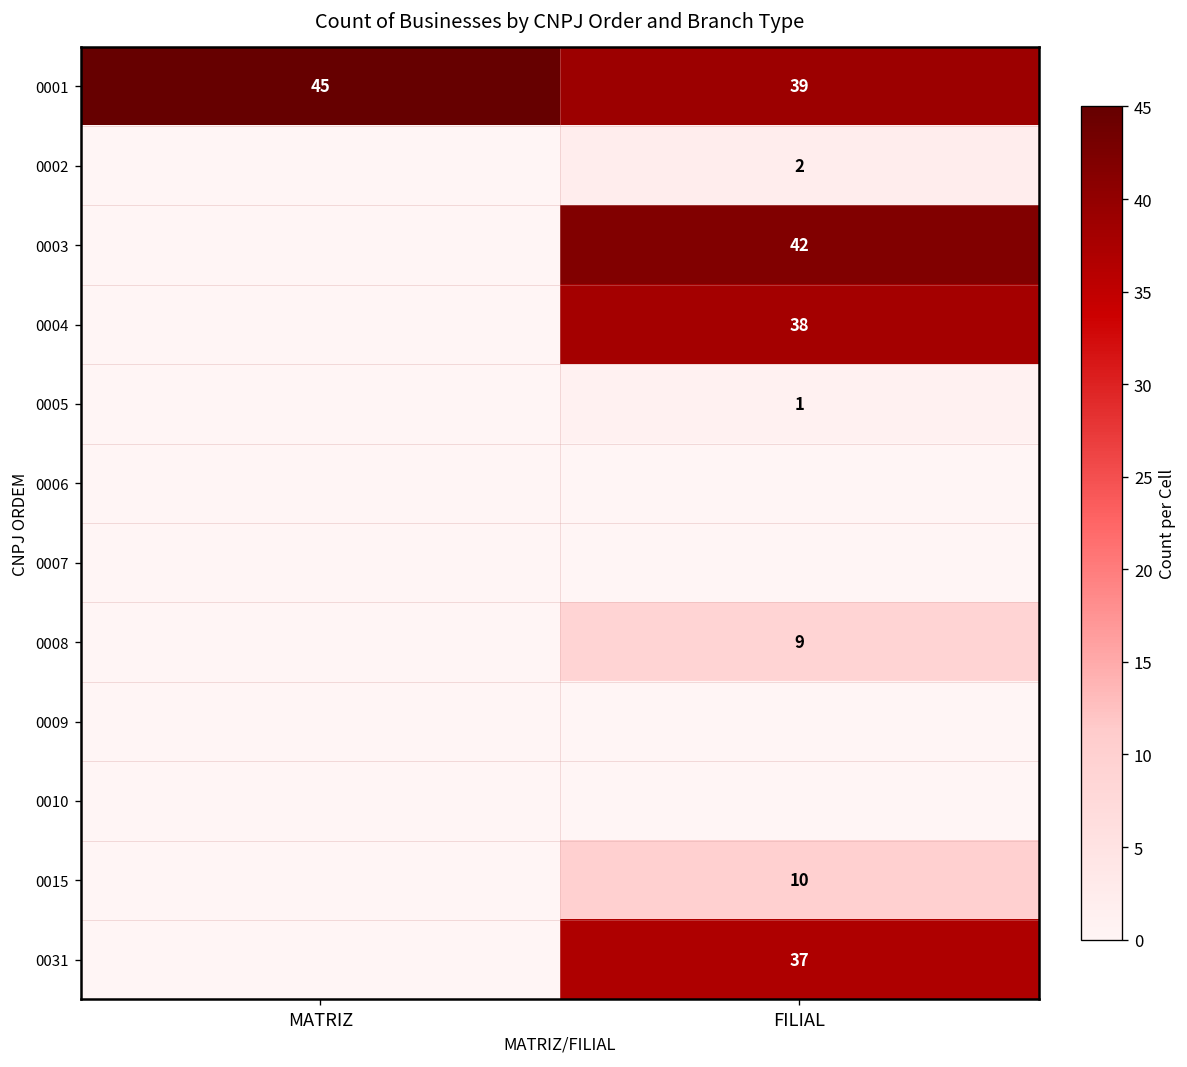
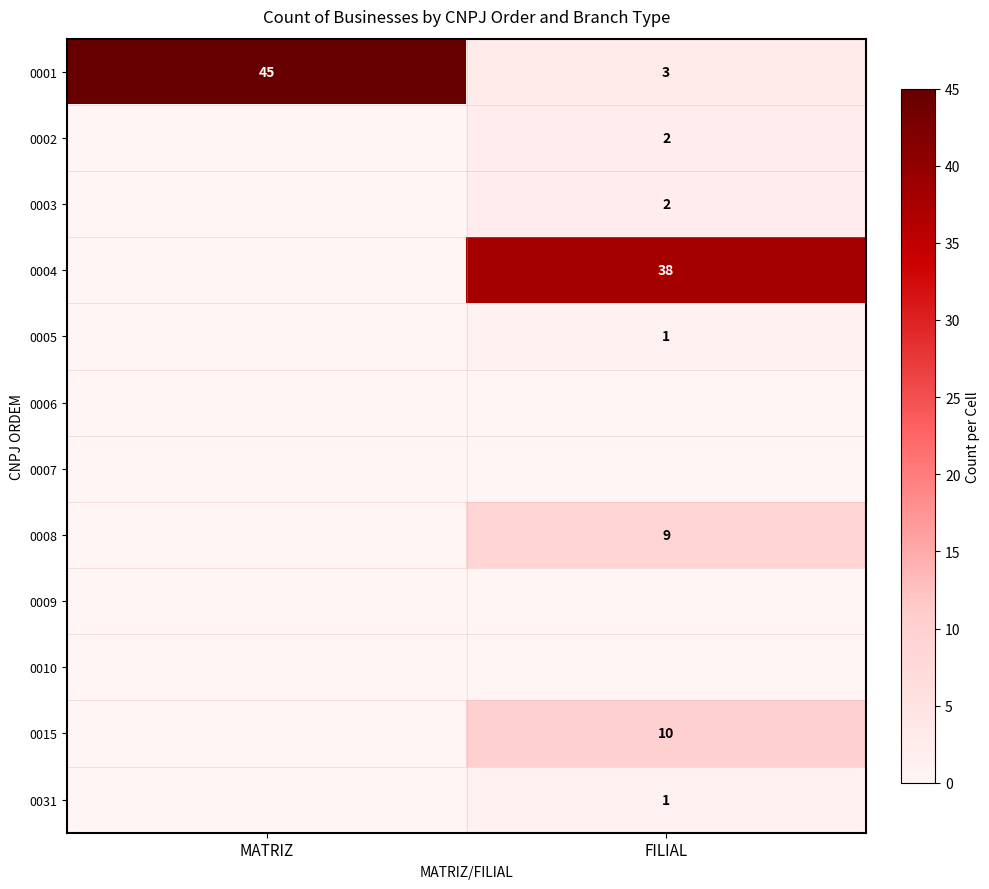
  {
    "0001": {
      "MATRIZ": 45,
-     "FILIAL": 39
+     "FILIAL": 3
    },
    "0002": {
      "FILIAL": 2
    },
    "0003": {
-     "FILIAL": 42
+     "FILIAL": 2
    },
    "0004": {
      "FILIAL": 38
    },
    "0005": {
      "FILIAL": 1
    },
    "0008": {
      "FILIAL": 9
    },
    "0015": {
      "FILIAL": 10
    },
    "0031": {
-     "FILIAL": 37
+     "FILIAL": 1
    }
  }
